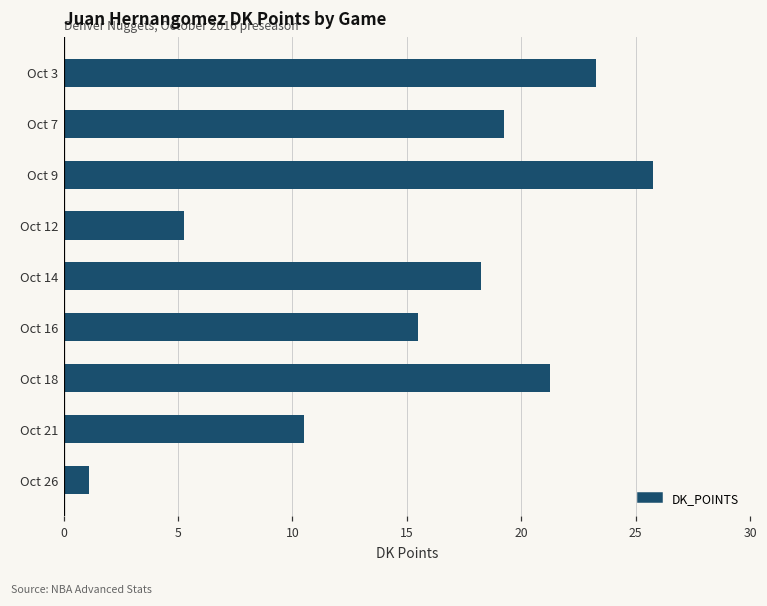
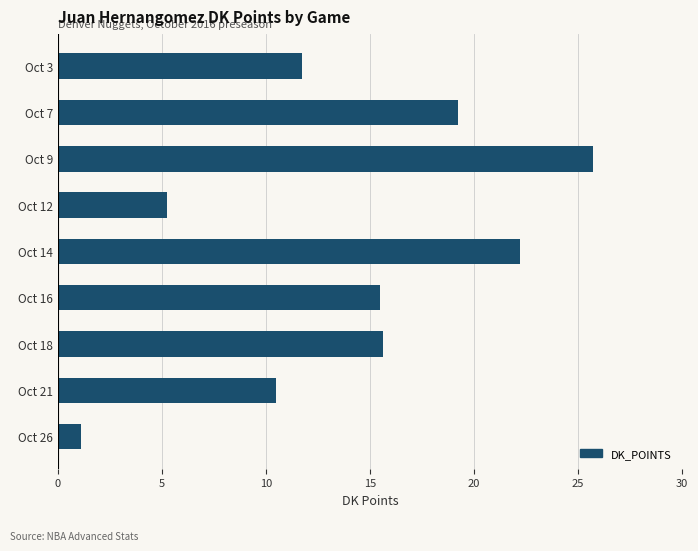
  {
-   "Oct 3": 23.3,
+   "Oct 3": 11.8,
    "Oct 7": 19.3,
    "Oct 9": 25.8,
    "Oct 12": 5.3,
-   "Oct 14": 18.3,
+   "Oct 14": 22.2,
    "Oct 16": 15.5,
-   "Oct 18": 21.3,
+   "Oct 18": 15.7,
    "Oct 21": 10.5,
    "Oct 26": 1.1
  }
